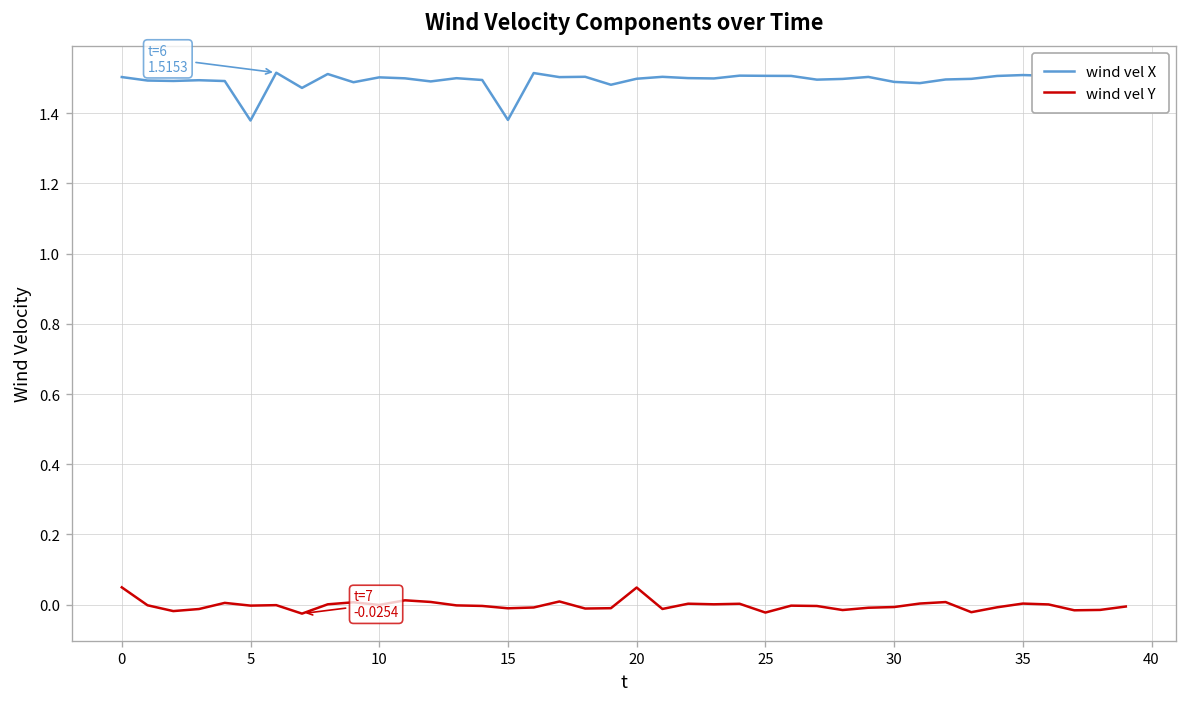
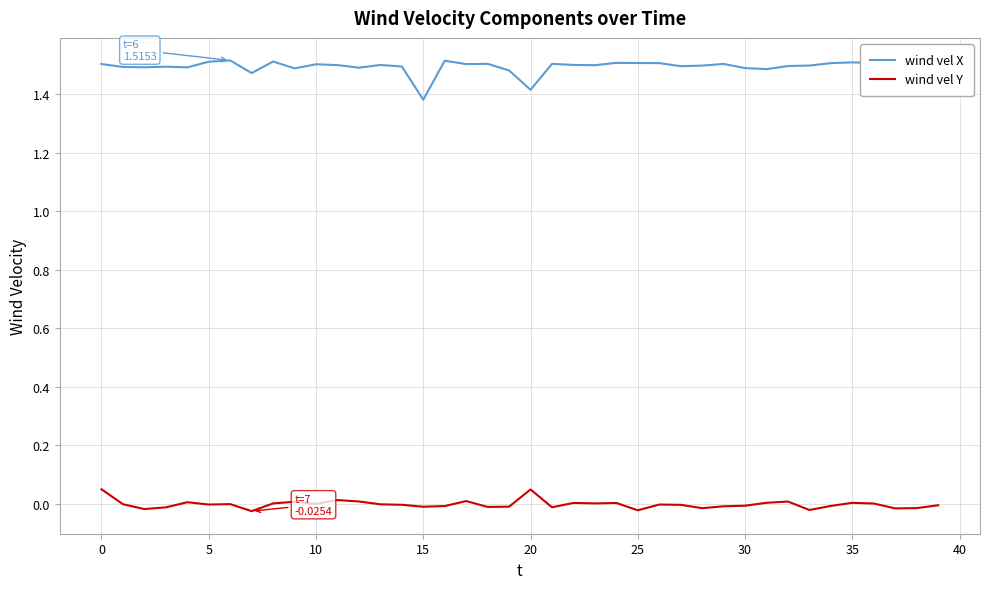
  {
    "wind vel X": {
      "0": 1.50,
-     "5": 1.38,
+     "5": 1.51,
      "10": 1.50,
      "15": 1.38,
-     "20": 1.50,
+     "20": 1.41,
      "25": 1.51,
      "30": 1.49,
      "35": 1.51
    },
    "wind vel Y": {
      "0": 0.05,
      "5": 0.00,
      "15": -0.01,
      "20": 0.05,
      "25": -0.02,
      "30": -0.01,
      "35": 0.00
    }
  }
